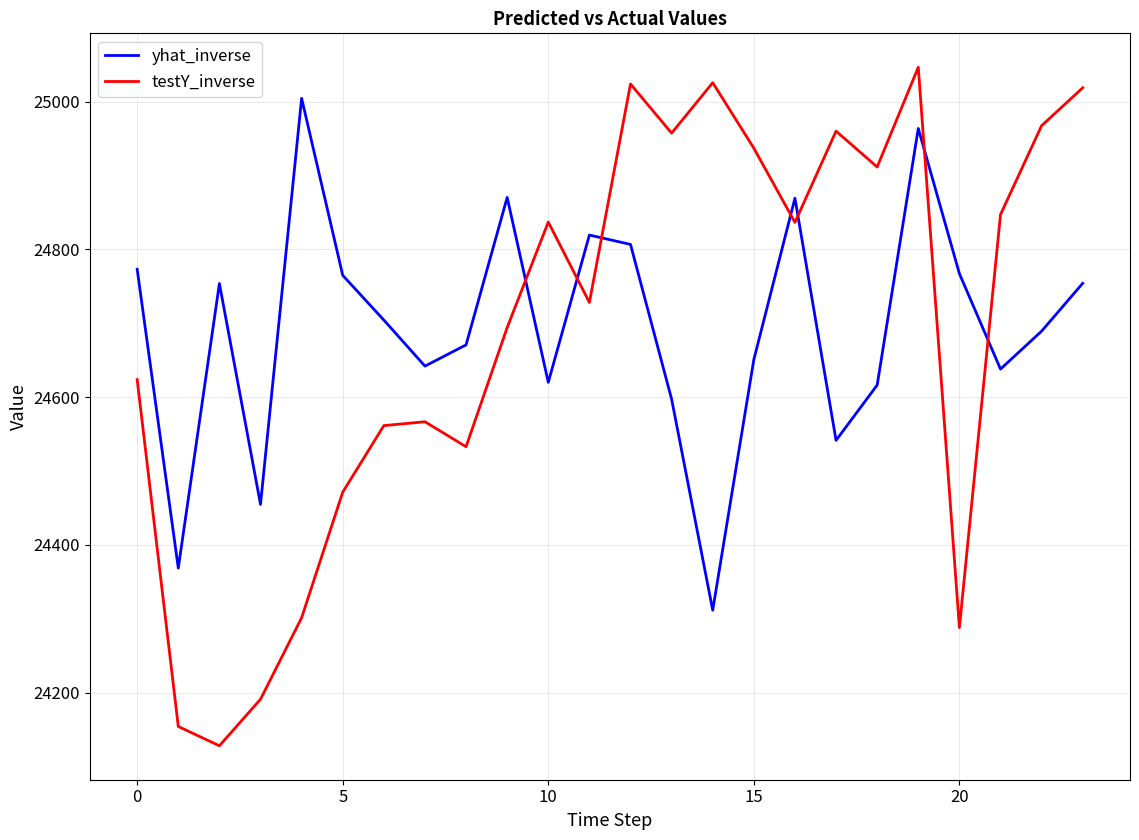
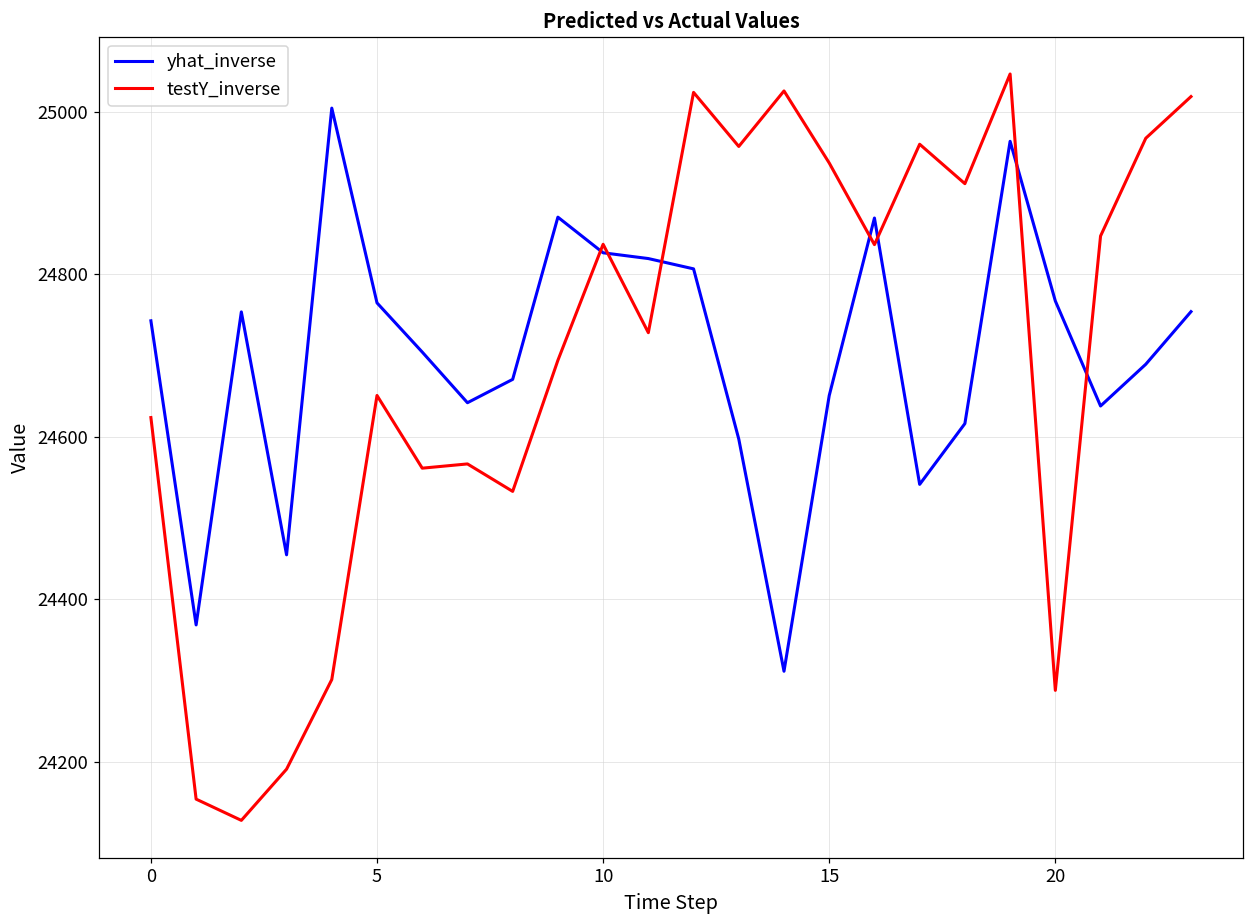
  {
    "yhat_inverse": {
-     "0": 24770,
+     "0": 24740,
      "5": 24760,
-     "10": 24620,
+     "10": 24830,
      "15": 24650,
      "20": 24770
    },
    "testY_inverse": {
      "0": 24620,
-     "5": 24470,
+     "5": 24650,
      "10": 24840,
      "15": 24940,
      "20": 24290
    }
  }
